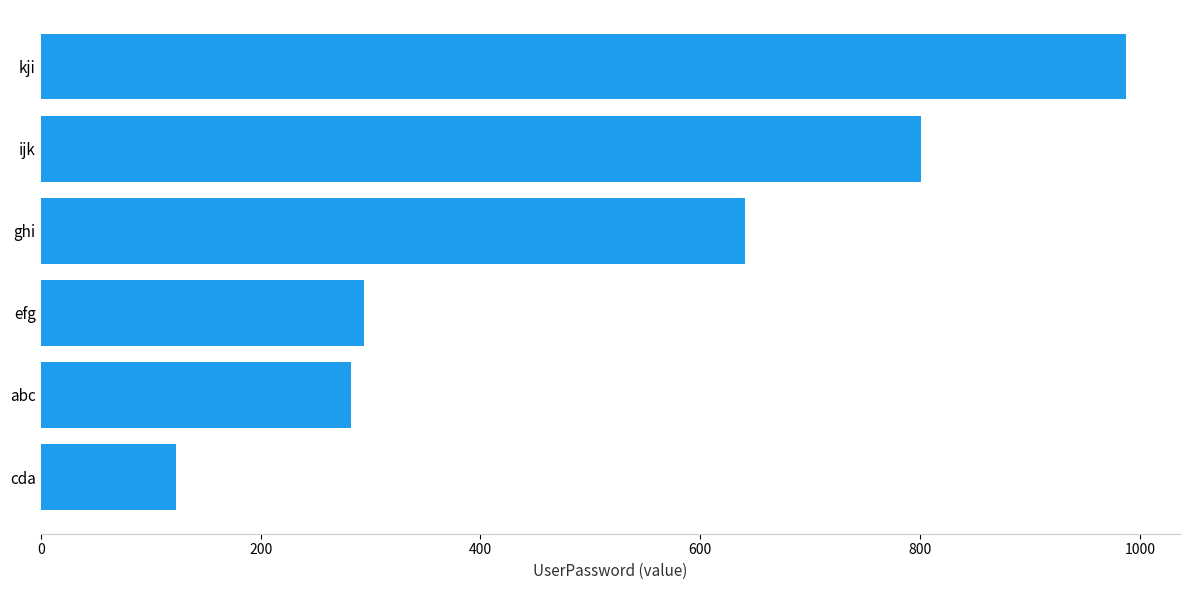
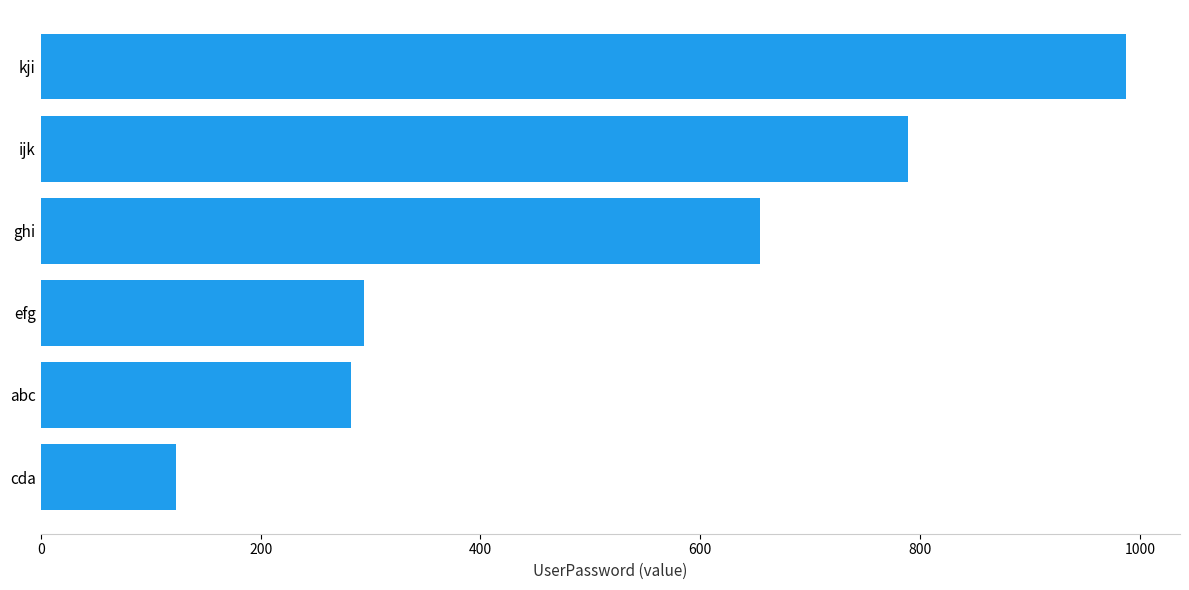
  {
    "kji": 987,
-   "ijk": 801,
-   "ghi": 641,
+   "ijk": 789,
+   "ghi": 654,
    "efg": 294,
    "abc": 282,
    "cda": 123
  }
